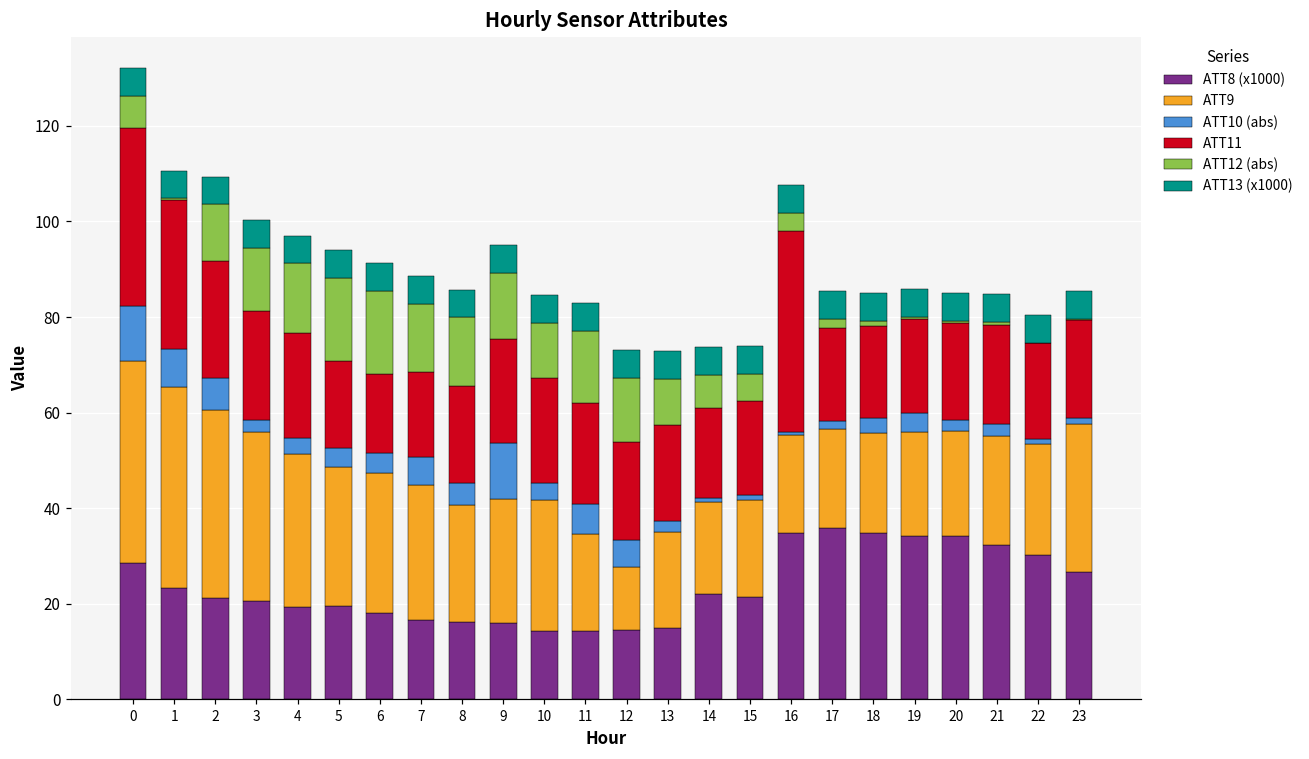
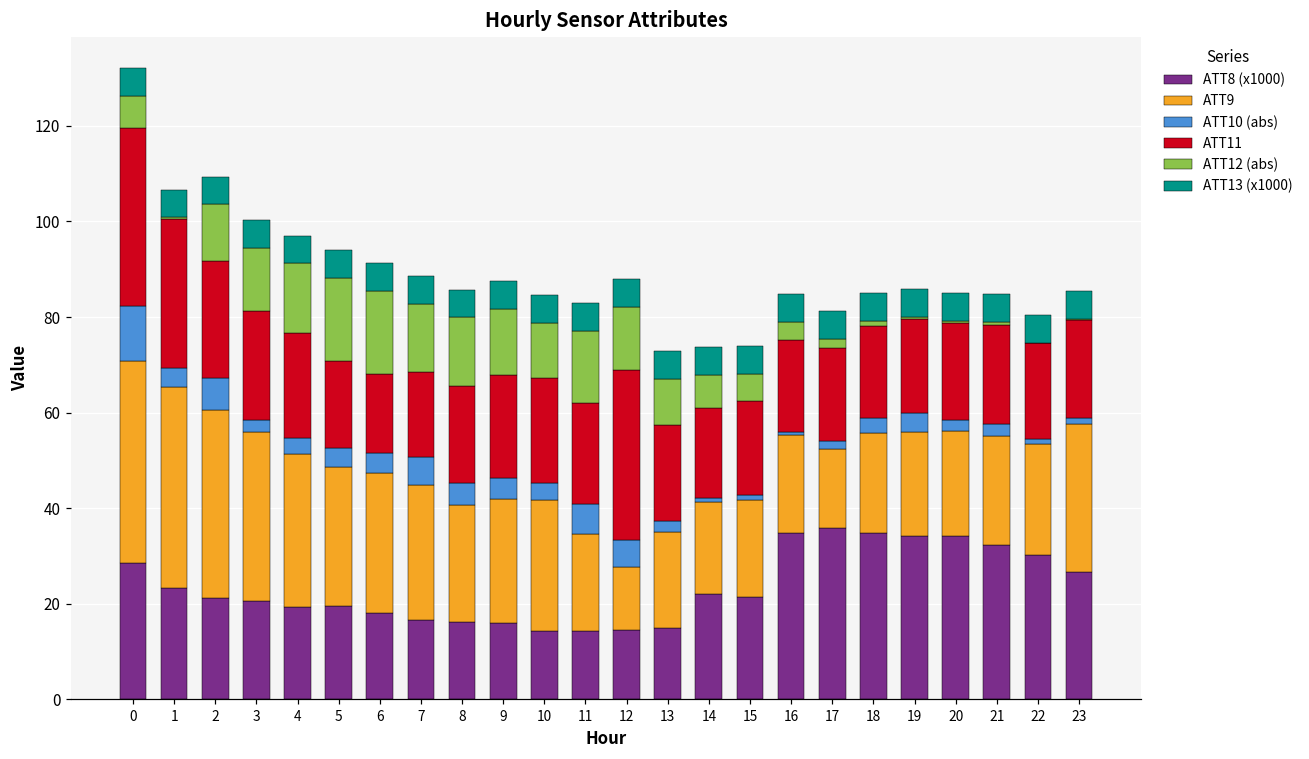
  {
    "ATT8 (x1000)": {
      "0": 29,
      "1": 23,
      "2": 21,
      "3": 21,
      "4": 19,
      "5": 20,
      "6": 18,
      "7": 17,
      "8": 16,
      "9": 16,
      "10": 14,
      "11": 14,
      "12": 15,
      "13": 15,
      "14": 22,
      "15": 21,
      "16": 35,
      "17": 36,
      "18": 35,
      "19": 34,
      "20": 34,
      "21": 32,
      "22": 30,
      "23": 27
    },
    "ATT9": {
      "0": 42,
      "1": 42,
      "2": 39,
      "3": 35,
      "4": 32,
      "5": 29,
      "6": 29,
      "7": 28,
      "8": 25,
      "9": 26,
      "10": 27,
      "11": 20,
      "12": 13,
      "13": 20,
      "14": 19,
      "15": 20,
      "16": 20,
-     "17": 21,
+     "17": 16,
      "18": 21,
      "19": 22,
      "20": 22,
      "21": 23,
      "22": 23,
      "23": 31
    },
    "ATT10 (abs)": {
      "0": 12,
-     "1": 8,
+     "1": 4,
      "2": 7,
      "3": 2,
      "4": 3,
      "5": 4,
      "6": 4,
      "7": 6,
      "8": 5,
-     "9": 12,
+     "9": 4,
      "10": 4,
      "11": 6,
      "12": 6,
      "13": 2,
      "14": 1,
      "15": 1,
      "16": 1,
      "17": 2,
      "18": 3,
      "19": 4,
      "20": 2,
      "21": 2,
      "22": 1,
      "23": 1
    },
    "ATT11": {
      "0": 37,
      "1": 31,
      "2": 25,
      "3": 23,
      "4": 22,
      "5": 18,
      "6": 16,
      "7": 18,
      "8": 20,
      "9": 22,
      "10": 22,
      "11": 21,
-     "12": 20,
+     "12": 35,
      "13": 20,
      "14": 19,
      "15": 20,
-     "16": 42,
+     "16": 19,
      "17": 19,
      "18": 19,
      "19": 20,
      "20": 20,
      "21": 21,
      "22": 20,
      "23": 21
    },
    "ATT12 (abs)": {
      "0": 7,
      "2": 12,
      "3": 13,
      "4": 15,
      "5": 17,
      "6": 17,
      "7": 14,
      "8": 14,
      "9": 14,
      "10": 12,
      "11": 15,
      "12": 13,
      "13": 10,
      "14": 7,
      "15": 6,
      "16": 4,
      "17": 2,
      "18": 1,
      "21": 1
    },
    "ATT13 (x1000)": {
      "0": 6,
      "1": 6,
      "2": 6,
      "3": 6,
      "4": 6,
      "5": 6,
      "6": 6,
      "7": 6,
      "8": 6,
      "9": 6,
      "10": 6,
      "11": 6,
      "12": 6,
      "13": 6,
      "14": 6,
      "15": 6,
      "16": 6,
      "17": 6,
      "18": 6,
      "19": 6,
      "20": 6,
      "21": 6,
      "22": 6,
      "23": 6
    }
  }
